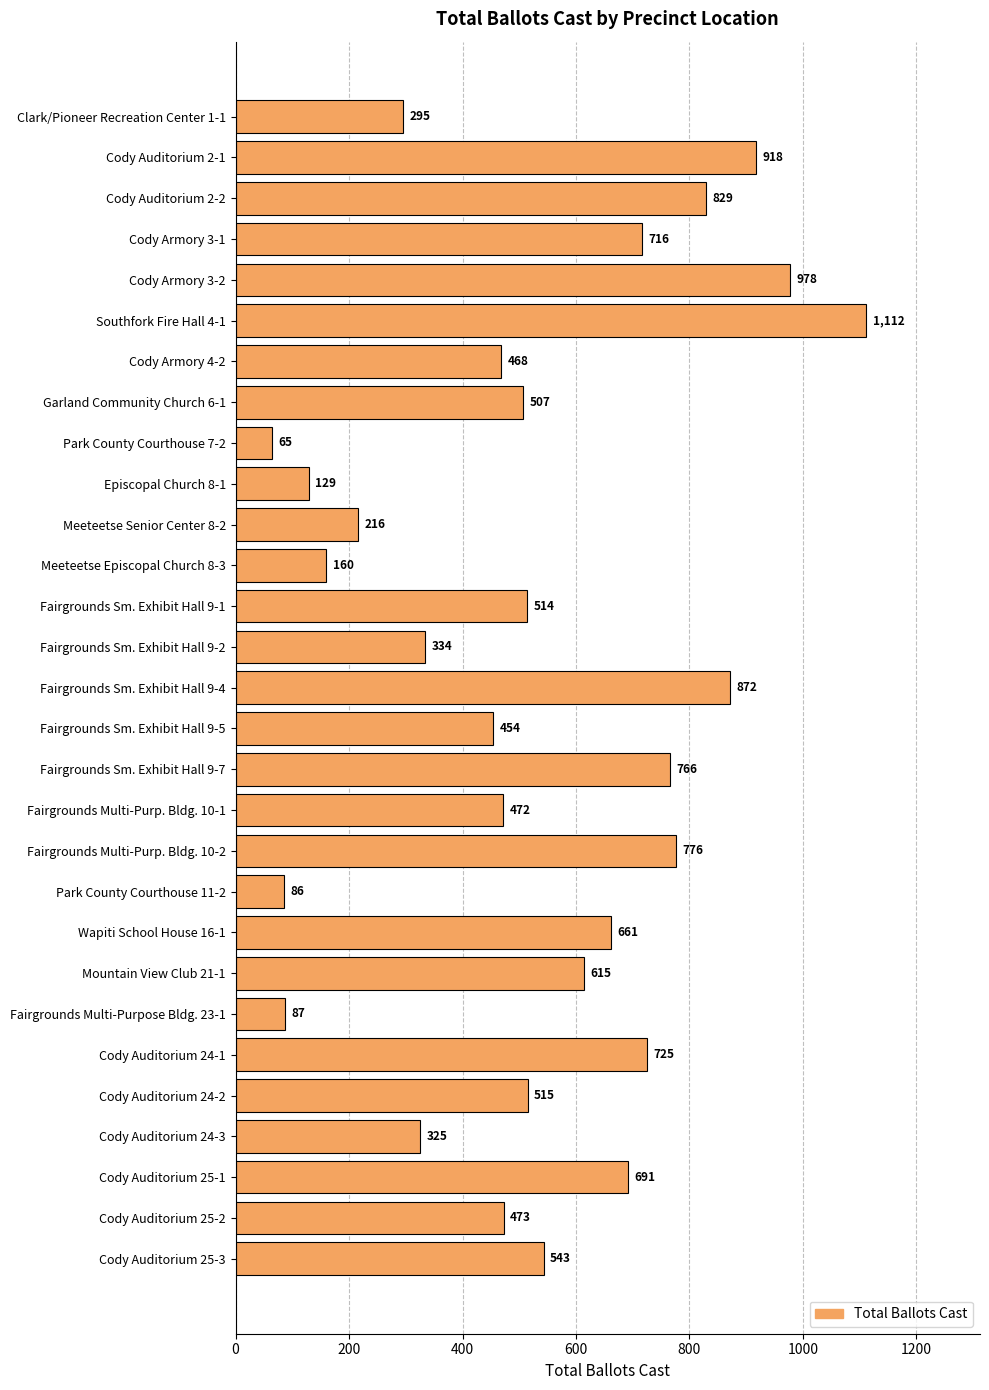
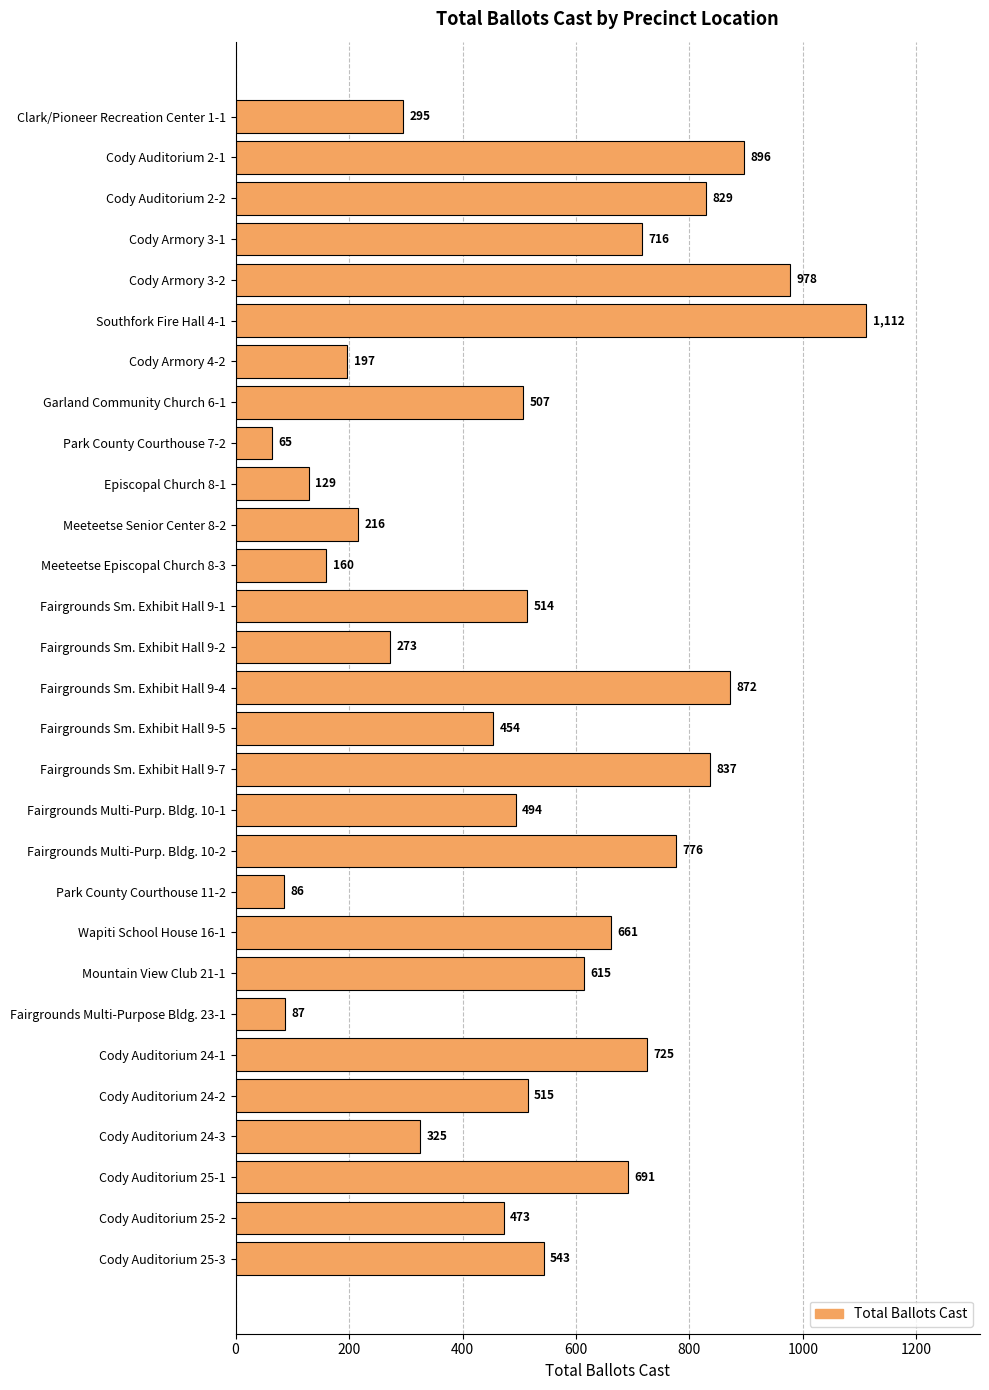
  {
    "Clark/Pioneer Recreation Center 1-1": "295",
-   "Cody Auditorium 2-1": "918",
+   "Cody Auditorium 2-1": "896",
    "Cody Auditorium 2-2": "829",
    "Cody Armory 3-1": "716",
    "Cody Armory 3-2": "978",
    "Southfork Fire Hall 4-1": "1,112",
-   "Cody Armory 4-2": "468",
+   "Cody Armory 4-2": "197",
    "Garland Community Church 6-1": "507",
    "Park County Courthouse 7-2": "65",
    "Episcopal Church 8-1": "129",
    "Meeteetse Senior Center 8-2": "216",
    "Meeteetse Episcopal Church 8-3": "160",
    "Fairgrounds Sm. Exhibit Hall 9-1": "514",
-   "Fairgrounds Sm. Exhibit Hall 9-2": "334",
+   "Fairgrounds Sm. Exhibit Hall 9-2": "273",
    "Fairgrounds Sm. Exhibit Hall 9-4": "872",
    "Fairgrounds Sm. Exhibit Hall 9-5": "454",
-   "Fairgrounds Sm. Exhibit Hall 9-7": "766",
-   "Fairgrounds Multi-Purp. Bldg. 10-1": "472",
+   "Fairgrounds Sm. Exhibit Hall 9-7": "837",
+   "Fairgrounds Multi-Purp. Bldg. 10-1": "494",
    "Fairgrounds Multi-Purp. Bldg. 10-2": "776",
    "Park County Courthouse 11-2": "86",
    "Wapiti School House 16-1": "661",
    "Mountain View Club 21-1": "615",
    "Fairgrounds Multi-Purpose Bldg. 23-1": "87",
    "Cody Auditorium 24-1": "725",
    "Cody Auditorium 24-2": "515",
    "Cody Auditorium 24-3": "325",
    "Cody Auditorium 25-1": "691",
    "Cody Auditorium 25-2": "473",
    "Cody Auditorium 25-3": "543"
  }
